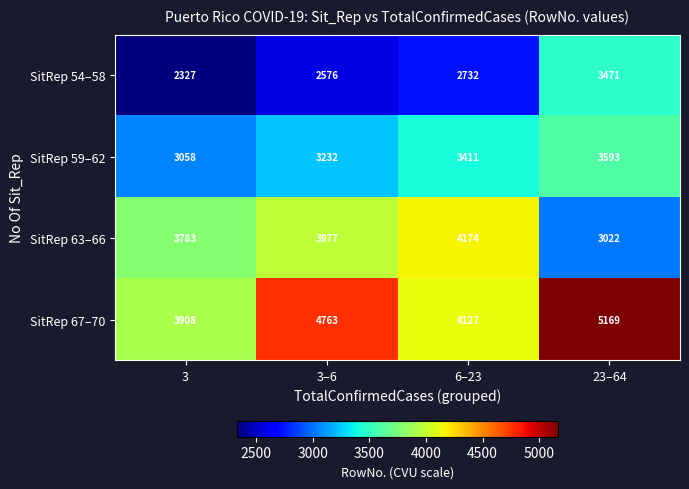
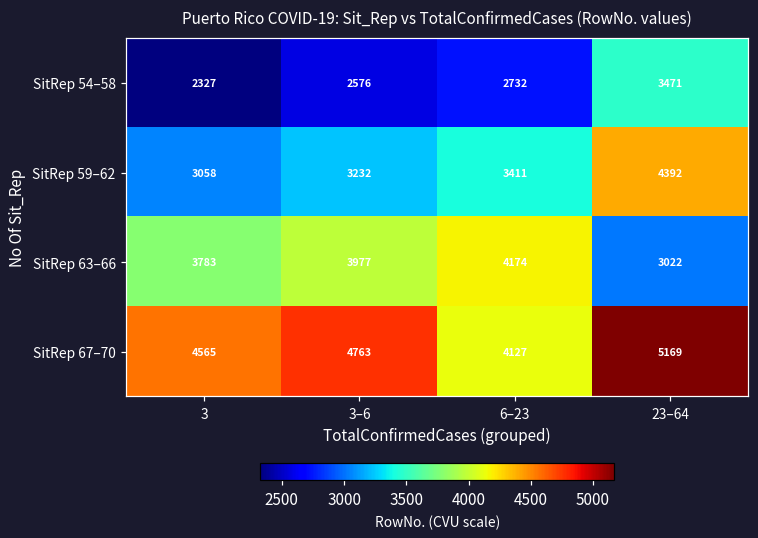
  {
    "SitRep 54–58": {
      "3": 2327,
      "3–6": 2576,
      "6–23": 2732,
      "23–64": 3471
    },
    "SitRep 59–62": {
      "3": 3058,
      "3–6": 3232,
      "6–23": 3411,
-     "23–64": 3593
+     "23–64": 4392
    },
    "SitRep 63–66": {
      "3": 3783,
      "3–6": 3977,
      "6–23": 4174,
      "23–64": 3022
    },
    "SitRep 67–70": {
-     "3": 3908,
+     "3": 4565,
      "3–6": 4763,
      "6–23": 4127,
      "23–64": 5169
    }
  }
